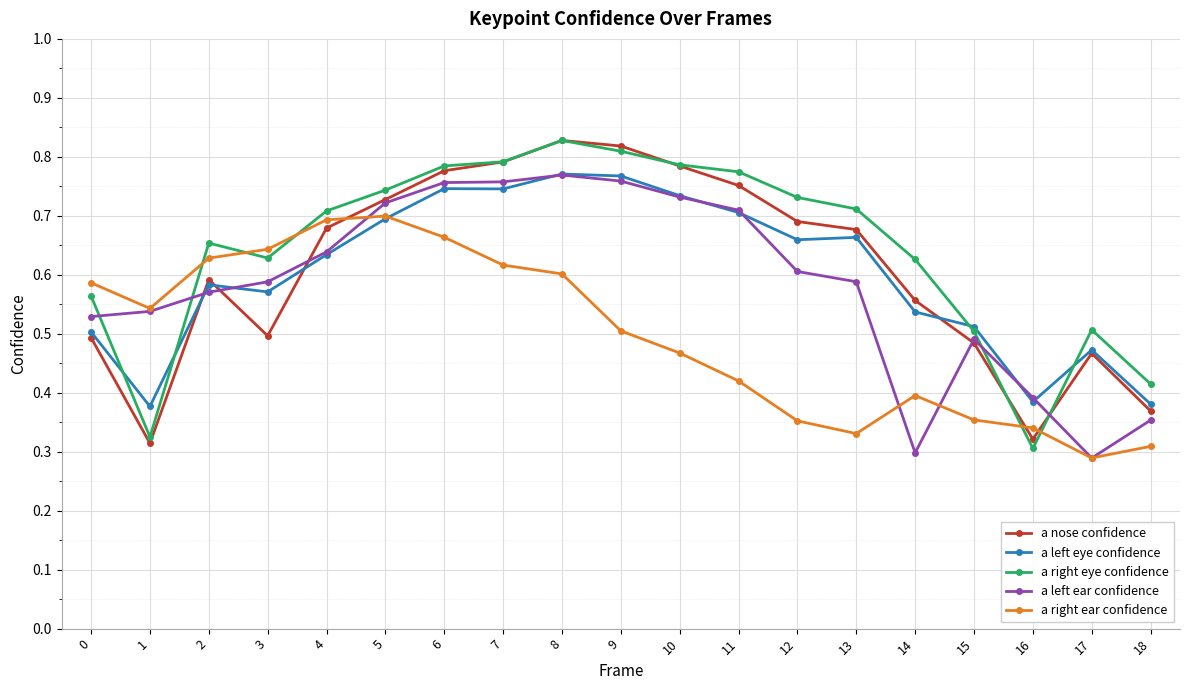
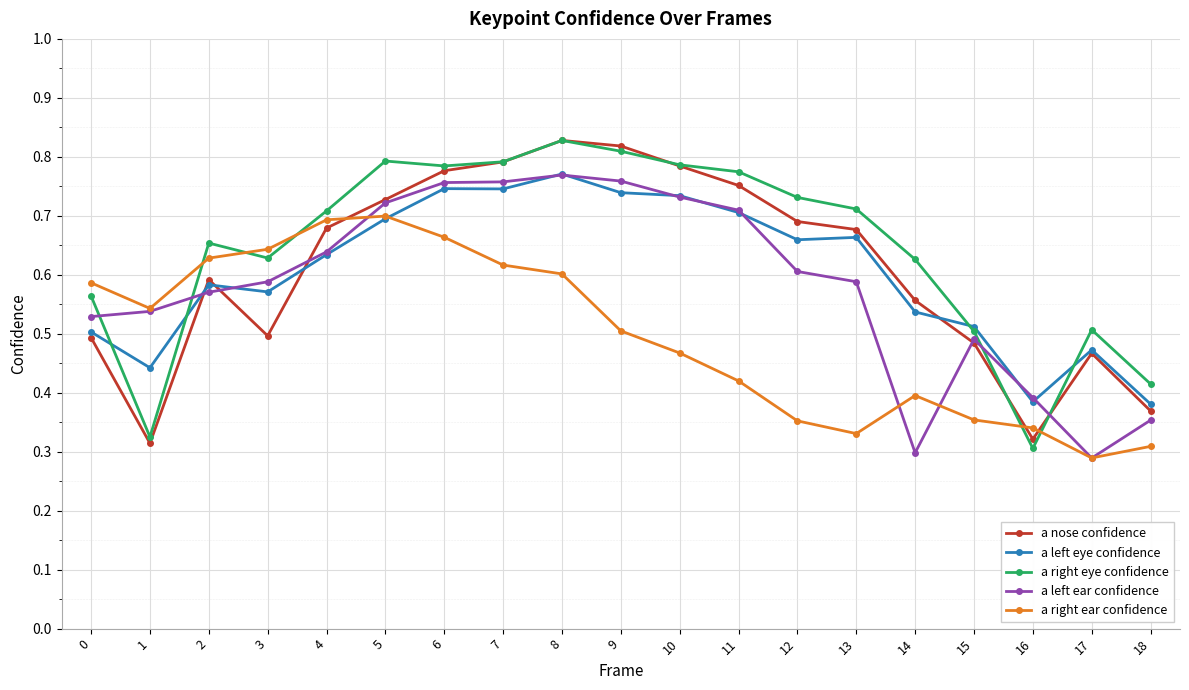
  {
    "a nose confidence": {
      "0": 0.49,
      "1": 0.31,
      "2": 0.59,
      "3": 0.50,
      "4": 0.68,
      "5": 0.73,
      "6": 0.78,
      "9": 0.82,
      "11": 0.75,
      "12": 0.69,
      "13": 0.68,
      "14": 0.56,
      "15": 0.48,
      "16": 0.32,
      "17": 0.47,
      "18": 0.37
    },
    "a left eye confidence": {
      "0": 0.50,
-     "1": 0.38,
+     "1": 0.44,
      "2": 0.58,
      "3": 0.57,
      "4": 0.63,
      "5": 0.69,
      "6": 0.75,
      "7": 0.75,
-     "9": 0.77,
+     "9": 0.74,
      "12": 0.66,
      "13": 0.66,
      "14": 0.54,
      "15": 0.51,
      "16": 0.38,
      "17": 0.47,
      "18": 0.38
    },
    "a right eye confidence": {
      "0": 0.56,
      "1": 0.33,
      "2": 0.65,
      "3": 0.63,
      "4": 0.71,
-     "5": 0.74,
+     "5": 0.79,
      "6": 0.78,
      "9": 0.81,
      "11": 0.77,
      "12": 0.73,
      "13": 0.71,
      "14": 0.63,
      "15": 0.50,
      "16": 0.31,
      "17": 0.51,
      "18": 0.41
    },
    "a left ear confidence": {
      "0": 0.53,
      "1": 0.54,
      "2": 0.57,
      "3": 0.59,
      "4": 0.64,
      "5": 0.72,
      "6": 0.76,
      "7": 0.76,
      "9": 0.76,
      "12": 0.61,
      "13": 0.59,
      "14": 0.30,
      "15": 0.49,
      "16": 0.39,
      "18": 0.35
    },
    "a right ear confidence": {
      "0": 0.59,
      "1": 0.54,
      "2": 0.63,
      "3": 0.64,
      "4": 0.69,
      "5": 0.70,
      "6": 0.66,
      "7": 0.62,
      "8": 0.60,
      "9": 0.50,
      "10": 0.47,
      "11": 0.42,
      "12": 0.35,
      "13": 0.33,
      "14": 0.40,
      "15": 0.35,
      "16": 0.34,
      "18": 0.31
    }
  }
